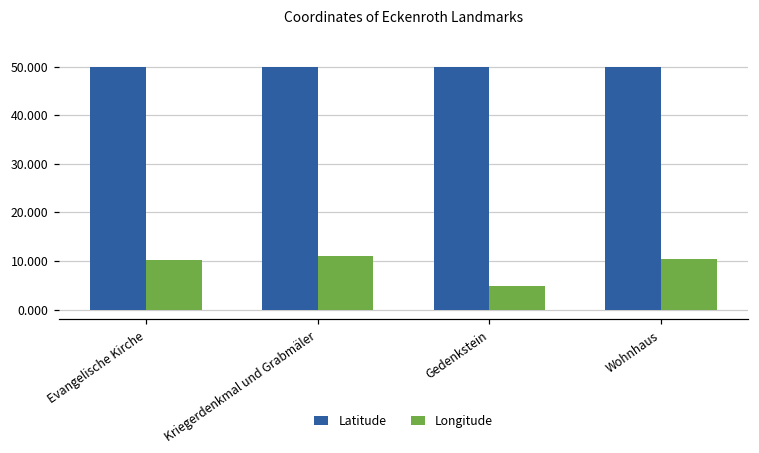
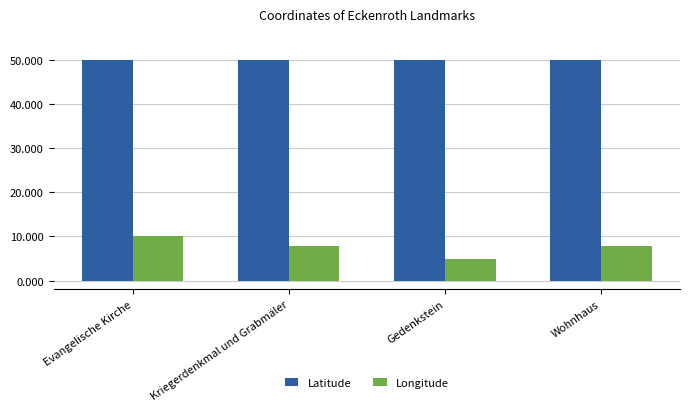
  {
    "Latitude": {
      "Evangelische Kirche": 50,
      "Kriegerdenkmal und Grabmäler": 50,
      "Gedenkstein": 50,
      "Wohnhaus": 50
    },
    "Longitude": {
      "Evangelische Kirche": 10,
-     "Kriegerdenkmal und Grabmäler": 11,
+     "Kriegerdenkmal und Grabmäler": 8,
      "Gedenkstein": 5,
-     "Wohnhaus": 10
+     "Wohnhaus": 8
    }
  }
